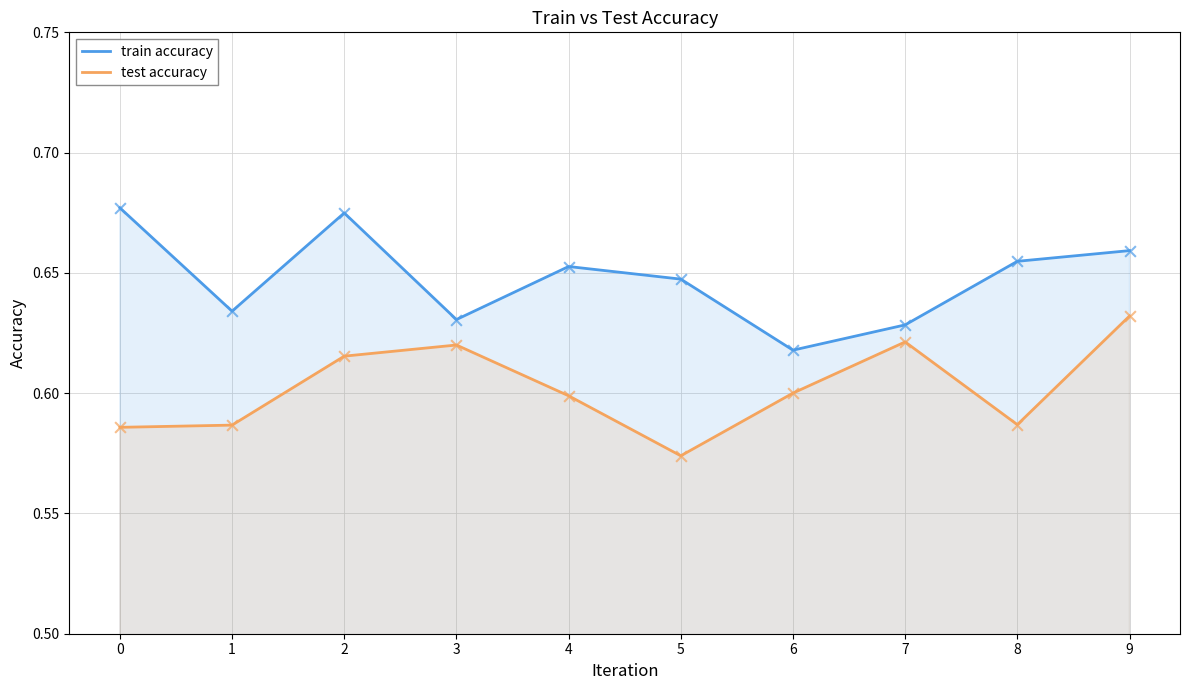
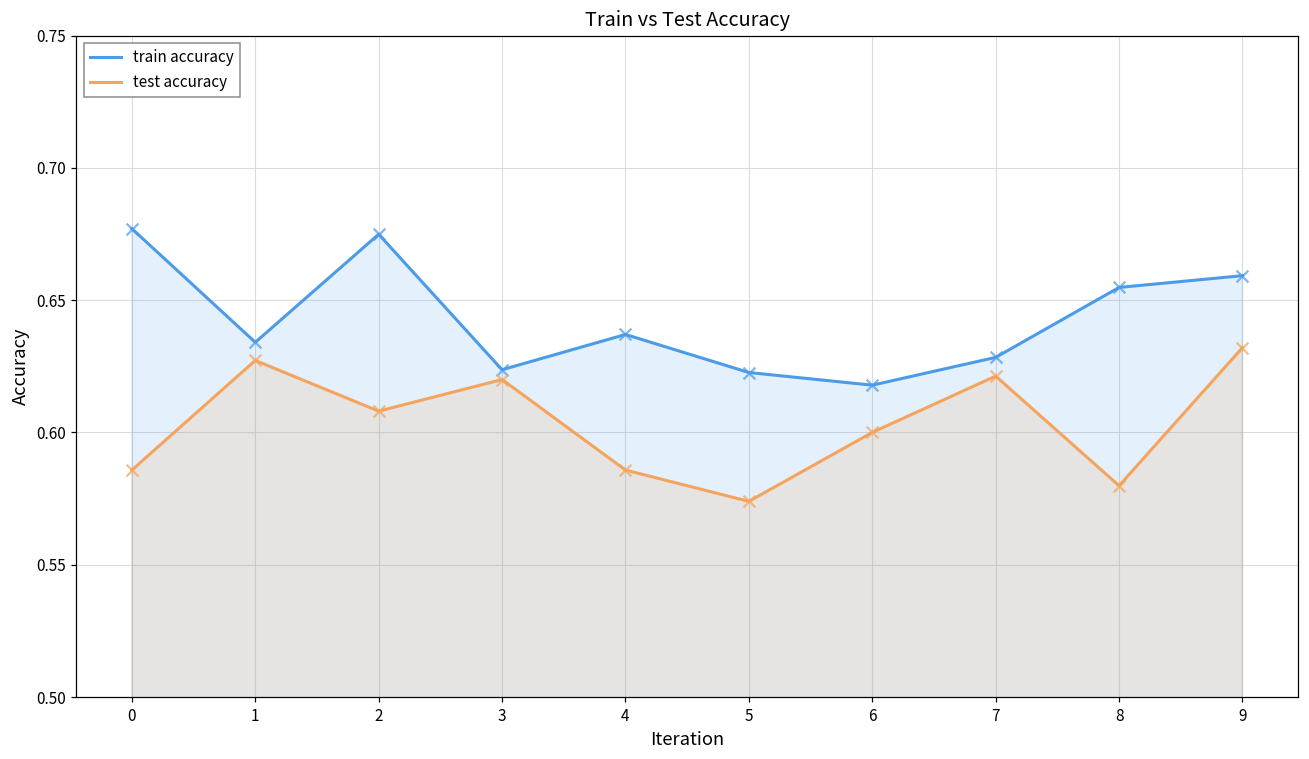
  {
    "train accuracy": {
      "0": 0.677,
      "1": 0.634,
      "2": 0.675,
-     "3": 0.631,
-     "4": 0.653,
-     "5": 0.647,
+     "3": 0.624,
+     "4": 0.637,
+     "5": 0.623,
      "6": 0.618,
      "7": 0.628,
      "8": 0.655,
      "9": 0.659
    },
    "test accuracy": {
      "0": 0.586,
-     "1": 0.587,
-     "2": 0.615,
+     "1": 0.627,
+     "2": 0.608,
      "3": 0.620,
-     "4": 0.599,
+     "4": 0.586,
      "5": 0.574,
      "6": 0.600,
      "7": 0.621,
-     "8": 0.587,
+     "8": 0.580,
      "9": 0.632
    }
  }
